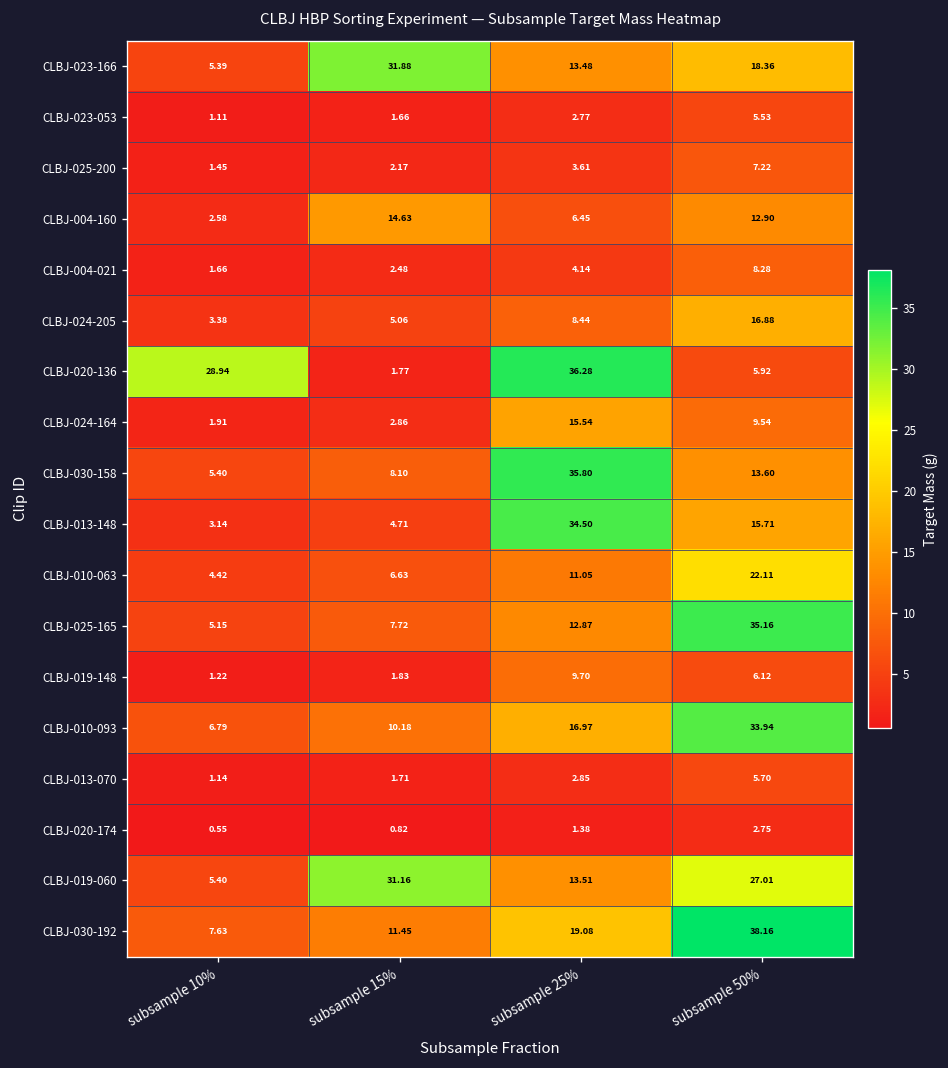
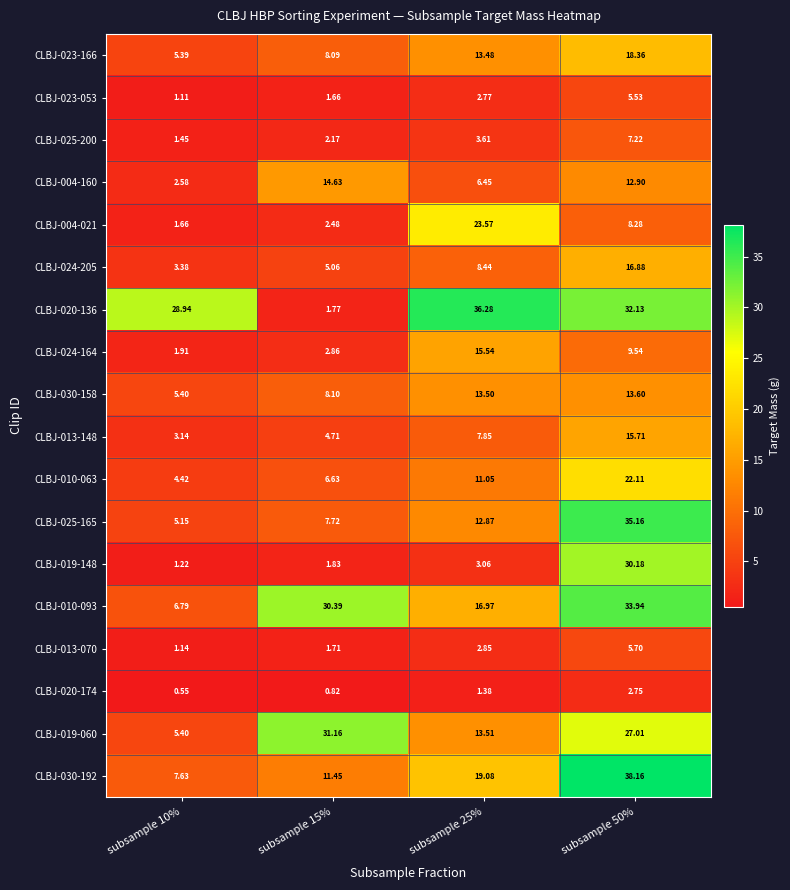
  {
    "CLBJ-023-166": {
      "subsample 10%": 5.39,
-     "subsample 15%": 31.88,
+     "subsample 15%": 8.09,
      "subsample 25%": 13.48,
      "subsample 50%": 18.36
    },
    "CLBJ-023-053": {
      "subsample 10%": 1.11,
      "subsample 15%": 1.66,
      "subsample 25%": 2.77,
      "subsample 50%": 5.53
    },
    "CLBJ-025-200": {
      "subsample 10%": 1.45,
      "subsample 15%": 2.17,
      "subsample 25%": 3.61,
      "subsample 50%": 7.22
    },
    "CLBJ-004-160": {
      "subsample 10%": 2.58,
      "subsample 15%": 14.63,
      "subsample 25%": 6.45,
      "subsample 50%": 12.90
    },
    "CLBJ-004-021": {
      "subsample 10%": 1.66,
      "subsample 15%": 2.48,
-     "subsample 25%": 4.14,
+     "subsample 25%": 23.57,
      "subsample 50%": 8.28
    },
    "CLBJ-024-205": {
      "subsample 10%": 3.38,
      "subsample 15%": 5.06,
      "subsample 25%": 8.44,
      "subsample 50%": 16.88
    },
    "CLBJ-020-136": {
      "subsample 10%": 28.94,
      "subsample 15%": 1.77,
      "subsample 25%": 36.28,
-     "subsample 50%": 5.92
+     "subsample 50%": 32.13
    },
    "CLBJ-024-164": {
      "subsample 10%": 1.91,
      "subsample 15%": 2.86,
      "subsample 25%": 15.54,
      "subsample 50%": 9.54
    },
    "CLBJ-030-158": {
      "subsample 10%": 5.40,
      "subsample 15%": 8.10,
-     "subsample 25%": 35.80,
+     "subsample 25%": 13.50,
      "subsample 50%": 13.60
    },
    "CLBJ-013-148": {
      "subsample 10%": 3.14,
      "subsample 15%": 4.71,
-     "subsample 25%": 34.50,
+     "subsample 25%": 7.85,
      "subsample 50%": 15.71
    },
    "CLBJ-010-063": {
      "subsample 10%": 4.42,
      "subsample 15%": 6.63,
      "subsample 25%": 11.05,
      "subsample 50%": 22.11
    },
    "CLBJ-025-165": {
      "subsample 10%": 5.15,
      "subsample 15%": 7.72,
      "subsample 25%": 12.87,
      "subsample 50%": 35.16
    },
    "CLBJ-019-148": {
      "subsample 10%": 1.22,
      "subsample 15%": 1.83,
-     "subsample 25%": 9.70,
-     "subsample 50%": 6.12
+     "subsample 25%": 3.06,
+     "subsample 50%": 30.18
    },
    "CLBJ-010-093": {
      "subsample 10%": 6.79,
-     "subsample 15%": 10.18,
+     "subsample 15%": 30.39,
      "subsample 25%": 16.97,
      "subsample 50%": 33.94
    },
    "CLBJ-013-070": {
      "subsample 10%": 1.14,
      "subsample 15%": 1.71,
      "subsample 25%": 2.85,
      "subsample 50%": 5.70
    },
    "CLBJ-020-174": {
      "subsample 10%": 0.55,
      "subsample 15%": 0.82,
      "subsample 25%": 1.38,
      "subsample 50%": 2.75
    },
    "CLBJ-019-060": {
      "subsample 10%": 5.40,
      "subsample 15%": 31.16,
      "subsample 25%": 13.51,
      "subsample 50%": 27.01
    },
    "CLBJ-030-192": {
      "subsample 10%": 7.63,
      "subsample 15%": 11.45,
      "subsample 25%": 19.08,
      "subsample 50%": 38.16
    }
  }
